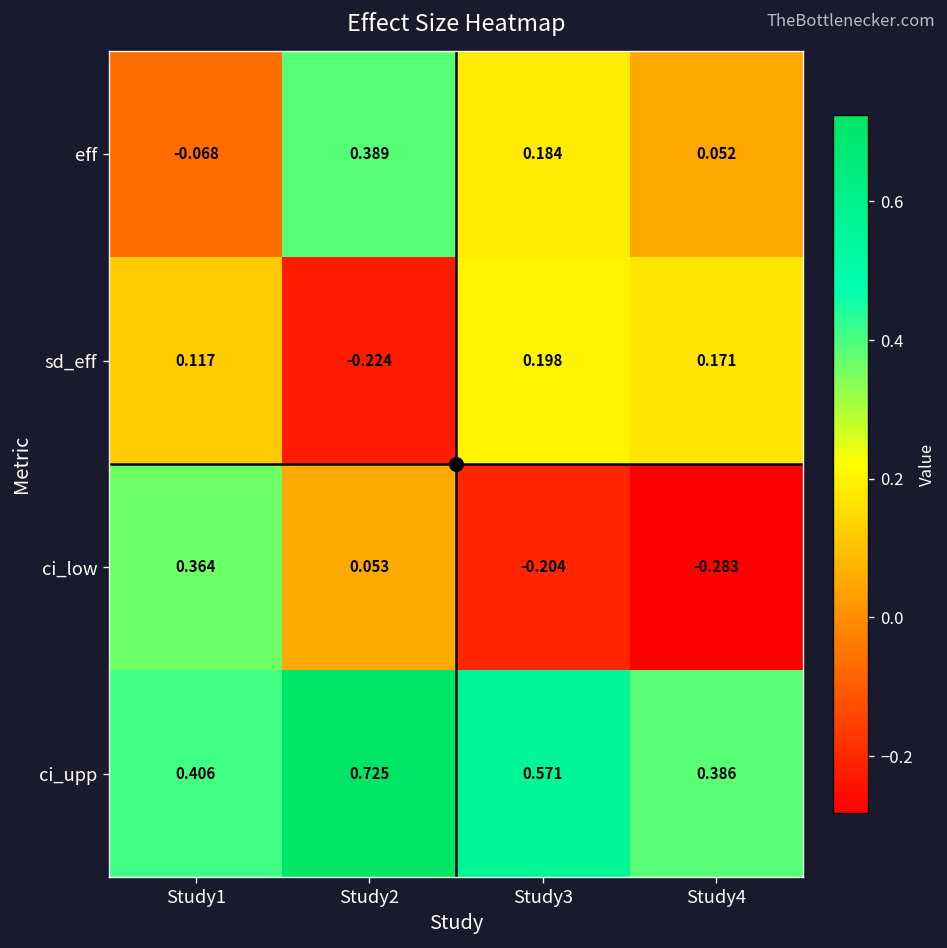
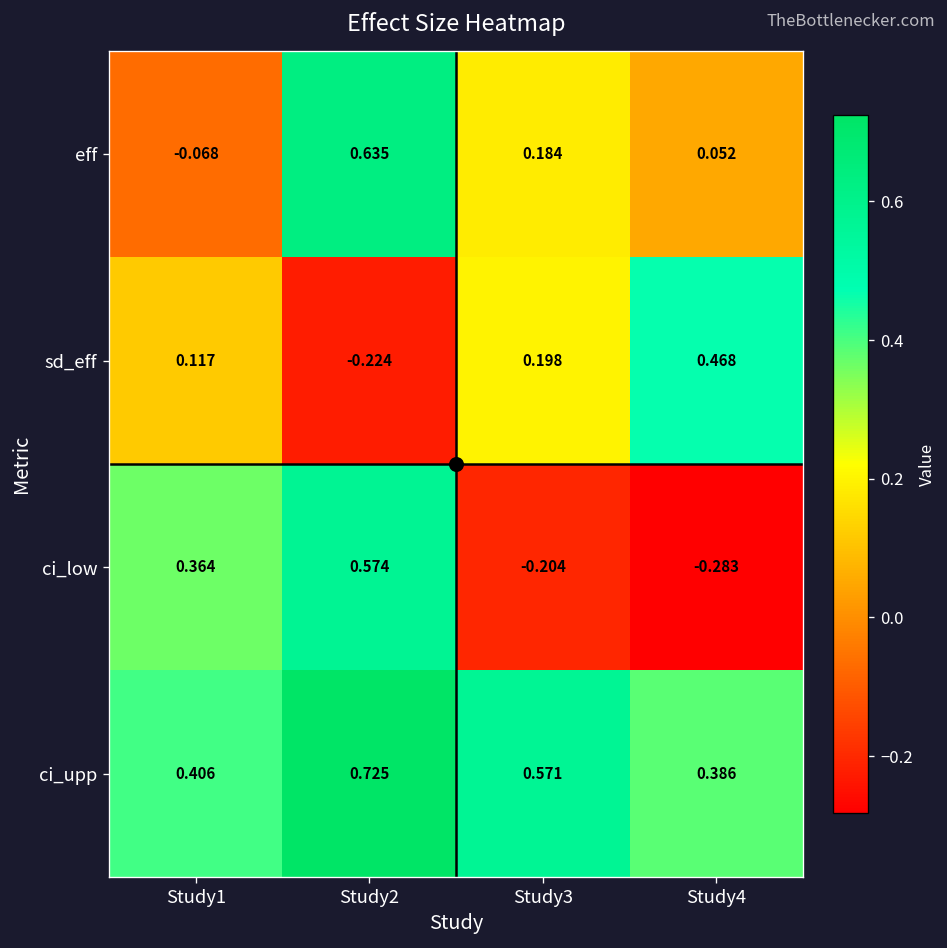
  {
    "eff": {
      "Study1": -0.068,
-     "Study2": 0.389,
+     "Study2": 0.635,
      "Study3": 0.184,
      "Study4": 0.052
    },
    "sd_eff": {
      "Study1": 0.117,
      "Study2": -0.224,
      "Study3": 0.198,
-     "Study4": 0.171
+     "Study4": 0.468
    },
    "ci_low": {
      "Study1": 0.364,
-     "Study2": 0.053,
+     "Study2": 0.574,
      "Study3": -0.204,
      "Study4": -0.283
    },
    "ci_upp": {
      "Study1": 0.406,
      "Study2": 0.725,
      "Study3": 0.571,
      "Study4": 0.386
    }
  }
